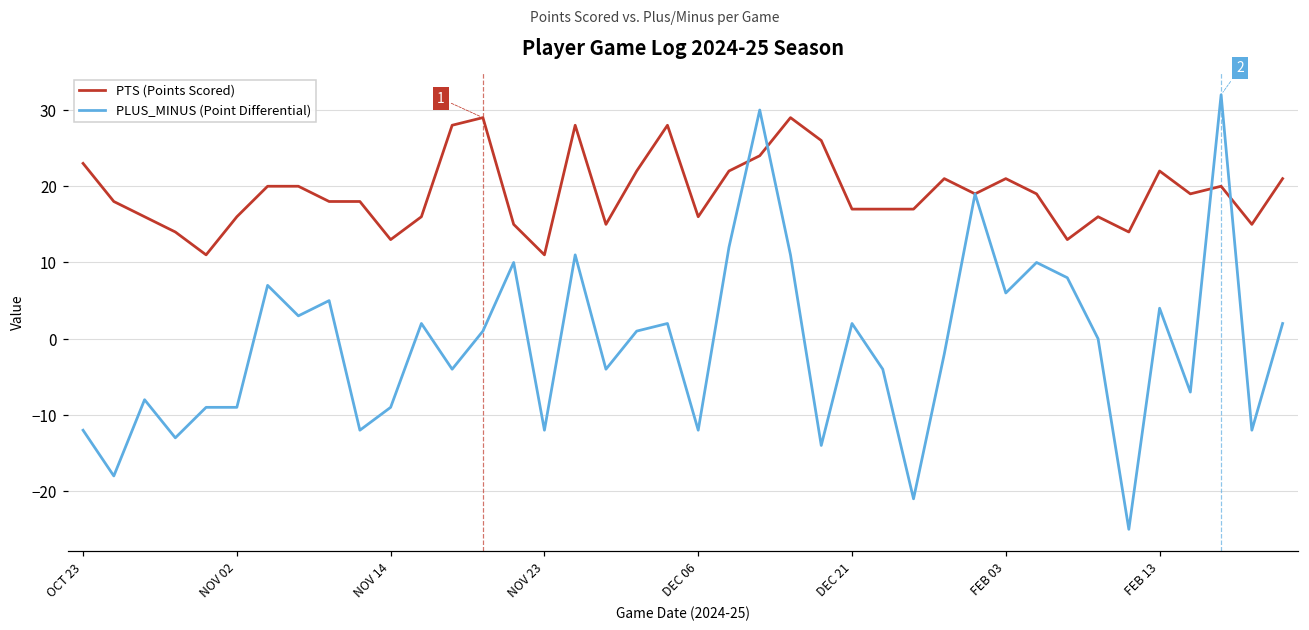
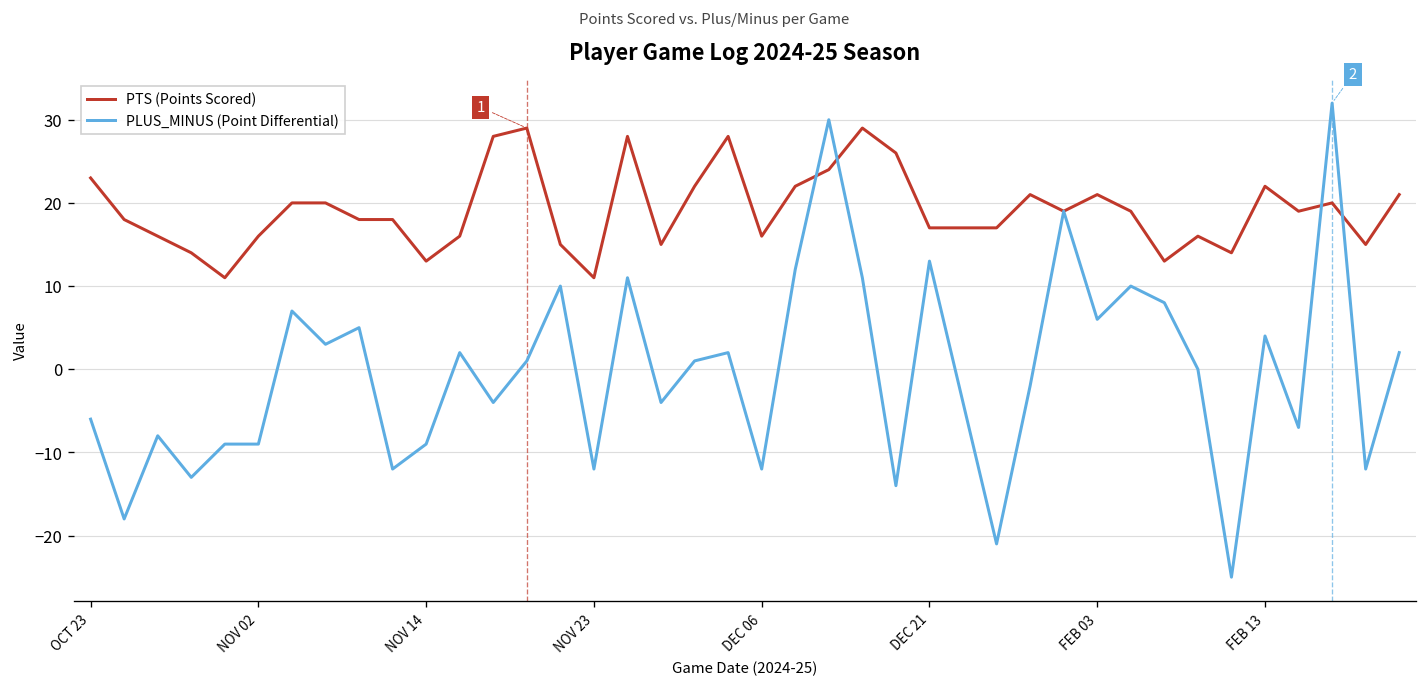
  {
    "PTS (Points Scored)": {
      "OCT 23": 23,
      "NOV 02": 16,
      "NOV 14": 13,
      "NOV 23": 11,
      "DEC 06": 16,
      "DEC 21": 17,
      "FEB 03": 21,
      "FEB 13": 22
    },
    "PLUS_MINUS (Point Differential)": {
-     "OCT 23": -12,
+     "OCT 23": -6,
      "NOV 02": -9,
      "NOV 14": -9,
      "NOV 23": -12,
      "DEC 06": -12,
-     "DEC 21": 2,
+     "DEC 21": 13,
      "FEB 03": 6,
      "FEB 13": 4
    }
  }
